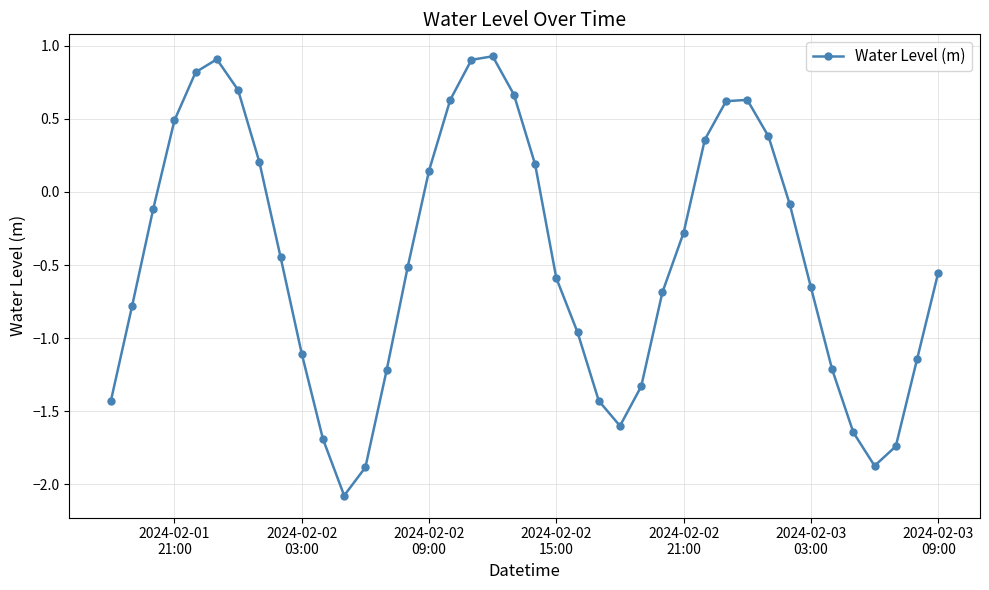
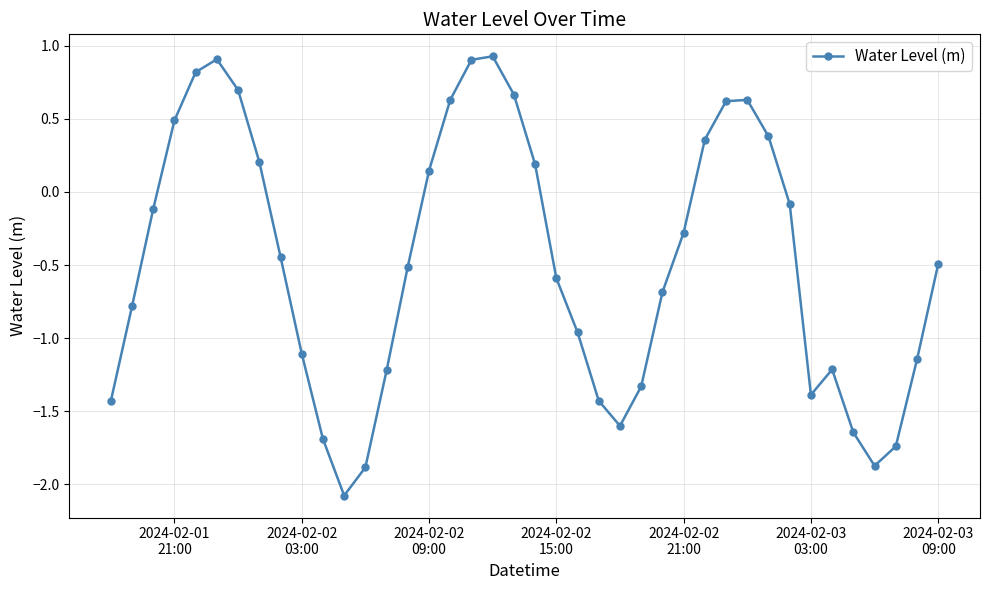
  {
    "2024-02-01 21:00": 0.49,
    "2024-02-02 03:00": -1.11,
    "2024-02-02 09:00": 0.15,
    "2024-02-02 15:00": -0.59,
    "2024-02-02 21:00": -0.28,
-   "2024-02-03 03:00": -0.65,
-   "2024-02-03 09:00": -0.55
+   "2024-02-03 03:00": -1.39,
+   "2024-02-03 09:00": -0.49
  }
